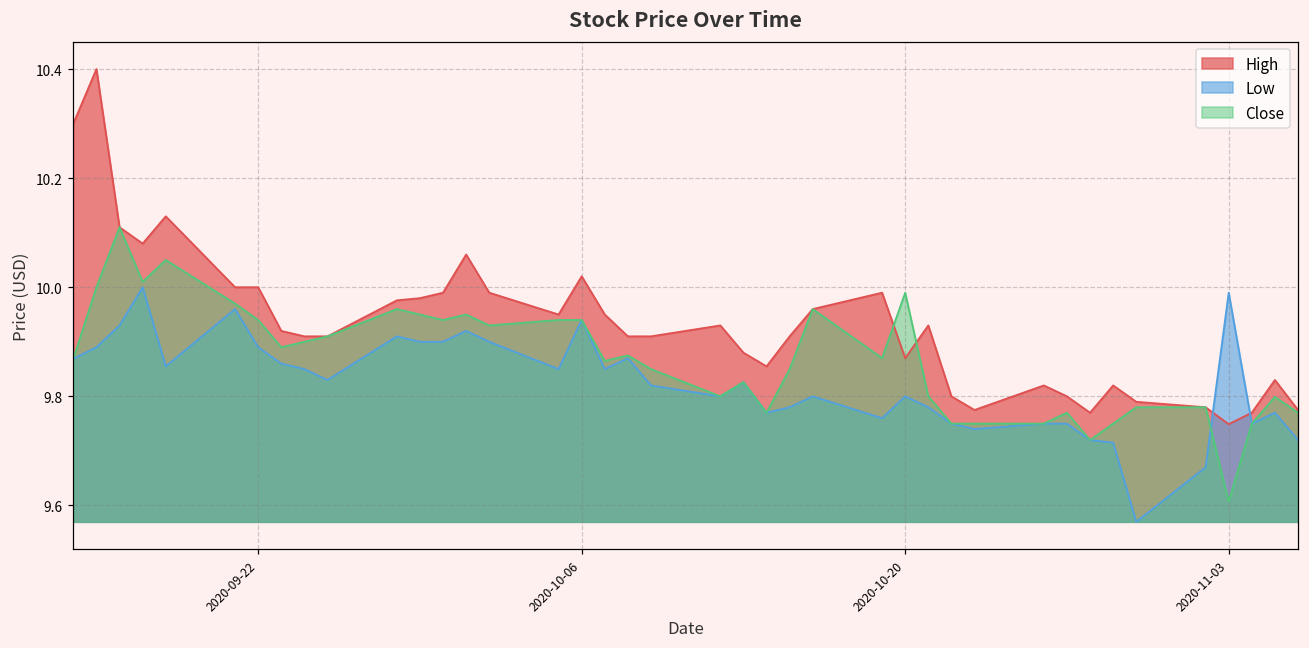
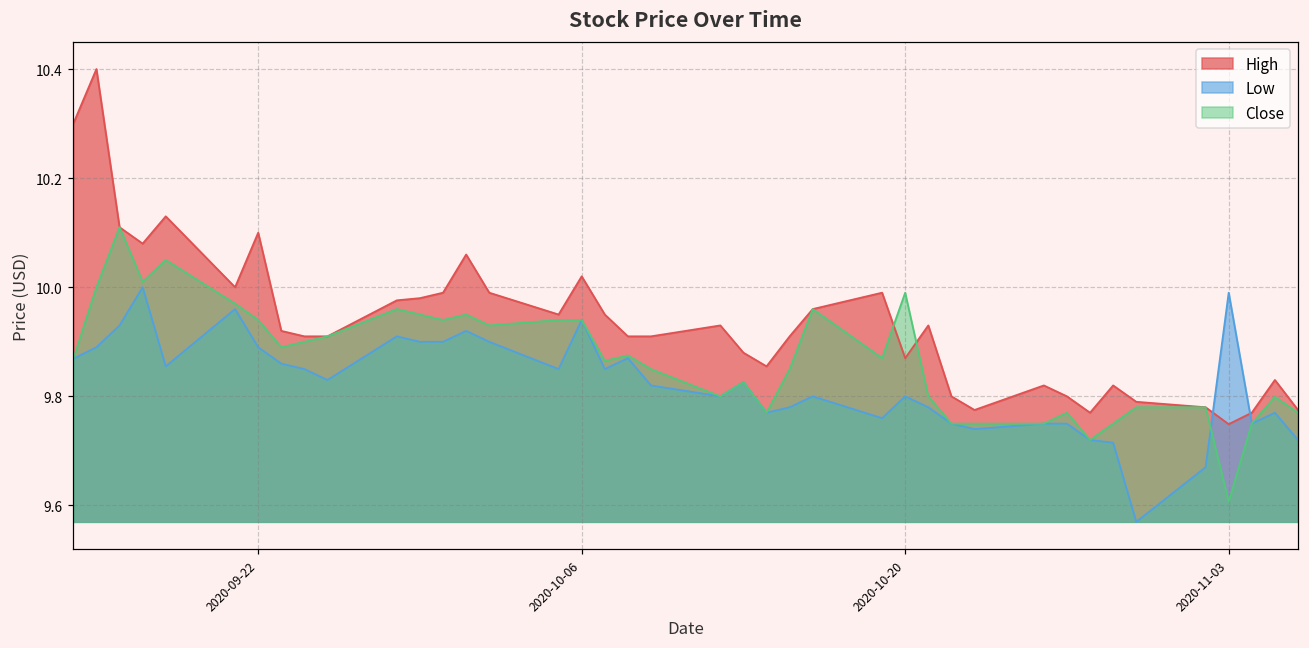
  {
    "High": {
-     "2020-09-22": 10.0,
+     "2020-09-22": 10.1,
      "2020-10-06": 10.02,
      "2020-10-20": 9.87,
      "2020-11-03": 9.75
    },
    "Low": {
      "2020-09-22": 9.89,
      "2020-10-20": 9.8,
      "2020-11-03": 9.99
    },
    "Close": {
      "2020-09-22": 9.94,
      "2020-10-20": 9.99,
      "2020-11-03": 9.61
    }
  }
